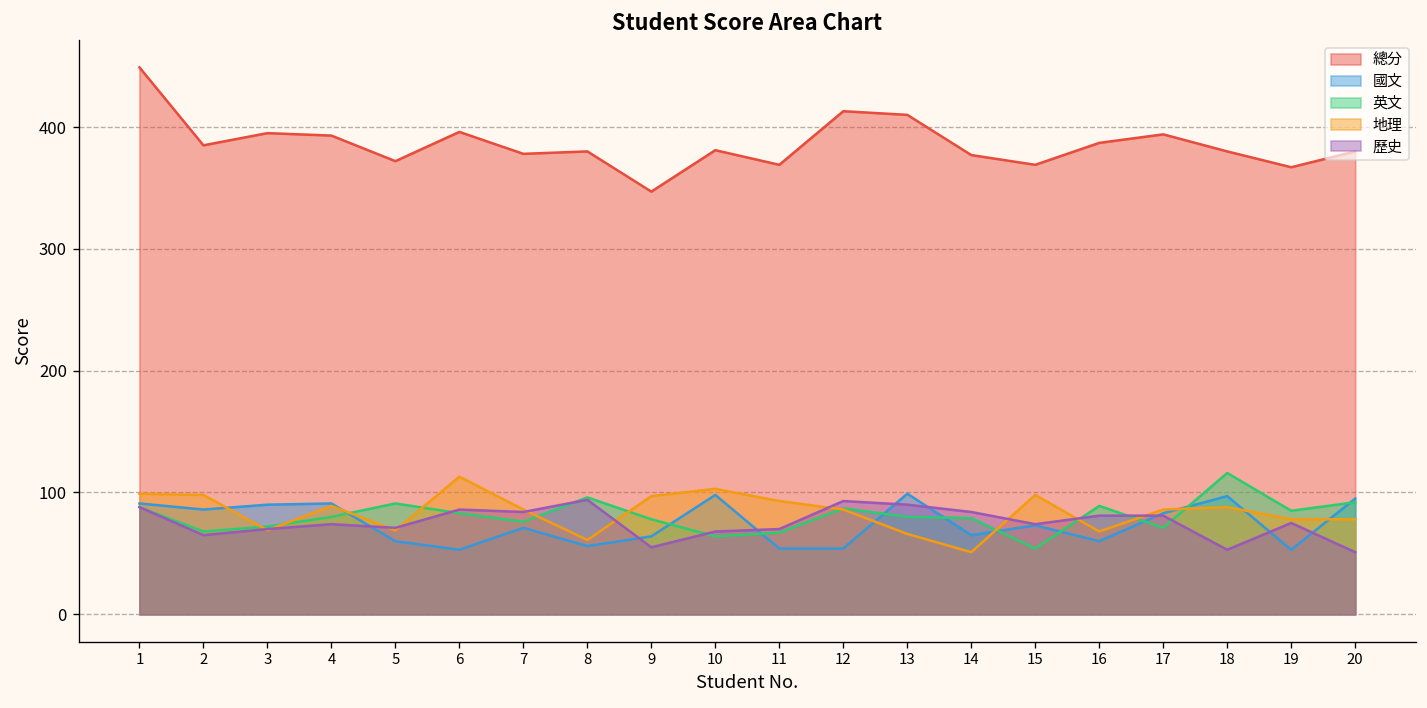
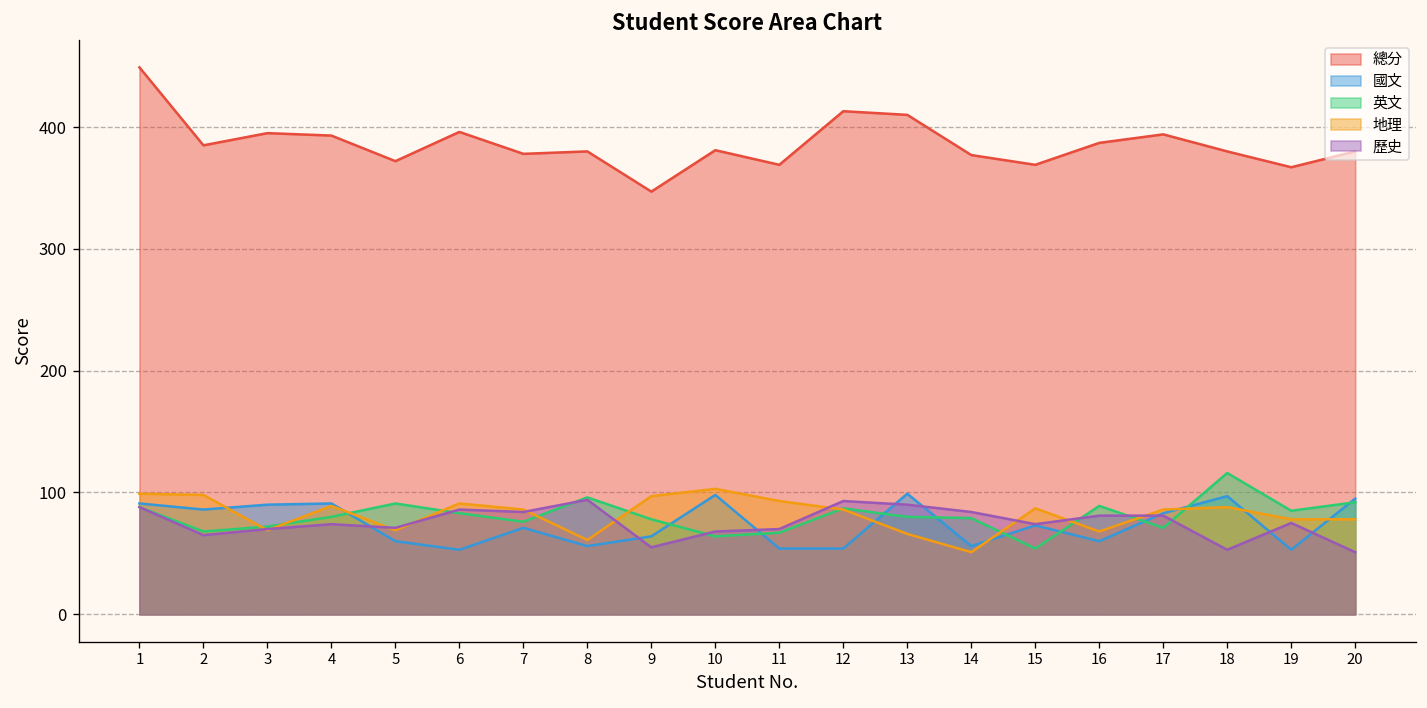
  {
    "總分": {
      "1": 449,
      "2": 385,
      "3": 395,
      "4": 393,
      "5": 372,
      "6": 396,
      "7": 378,
      "8": 380,
      "9": 347,
      "10": 381,
      "11": 369,
      "12": 413,
      "13": 410,
      "14": 377,
      "15": 369,
      "16": 387,
      "17": 394,
      "18": 380,
      "19": 367
    },
    "國文": {
      "1": 91,
      "2": 86,
      "3": 90,
      "5": 60,
      "6": 53,
      "7": 71,
      "8": 56,
      "9": 64,
      "10": 98,
      "11": 54,
      "12": 54,
      "13": 99,
-     "14": 65,
+     "14": 56,
      "16": 60,
      "18": 97,
      "19": 53,
      "20": 95
    },
    "英文": {
      "2": 68,
      "4": 80,
      "5": 91,
      "6": 83,
      "7": 76,
      "9": 78,
      "10": 64,
      "11": 67,
      "13": 80,
      "14": 79,
      "15": 54,
      "16": 89,
      "17": 71,
      "18": 116,
      "19": 85,
      "20": 92
    },
    "地理": {
      "1": 99,
      "2": 98,
-     "6": 113,
+     "6": 91,
      "8": 61,
      "9": 97,
      "10": 103,
      "11": 93,
      "13": 66,
      "14": 51,
-     "15": 98,
+     "15": 87,
      "16": 68,
      "17": 86,
      "18": 88,
      "19": 78,
      "20": 78
    },
    "歷史": {
      "2": 65,
      "4": 74,
      "6": 86,
      "9": 55,
      "10": 68,
      "11": 70,
      "12": 93,
      "13": 90,
      "14": 84,
      "16": 81,
      "18": 53,
      "19": 75,
      "20": 51
    }
  }
